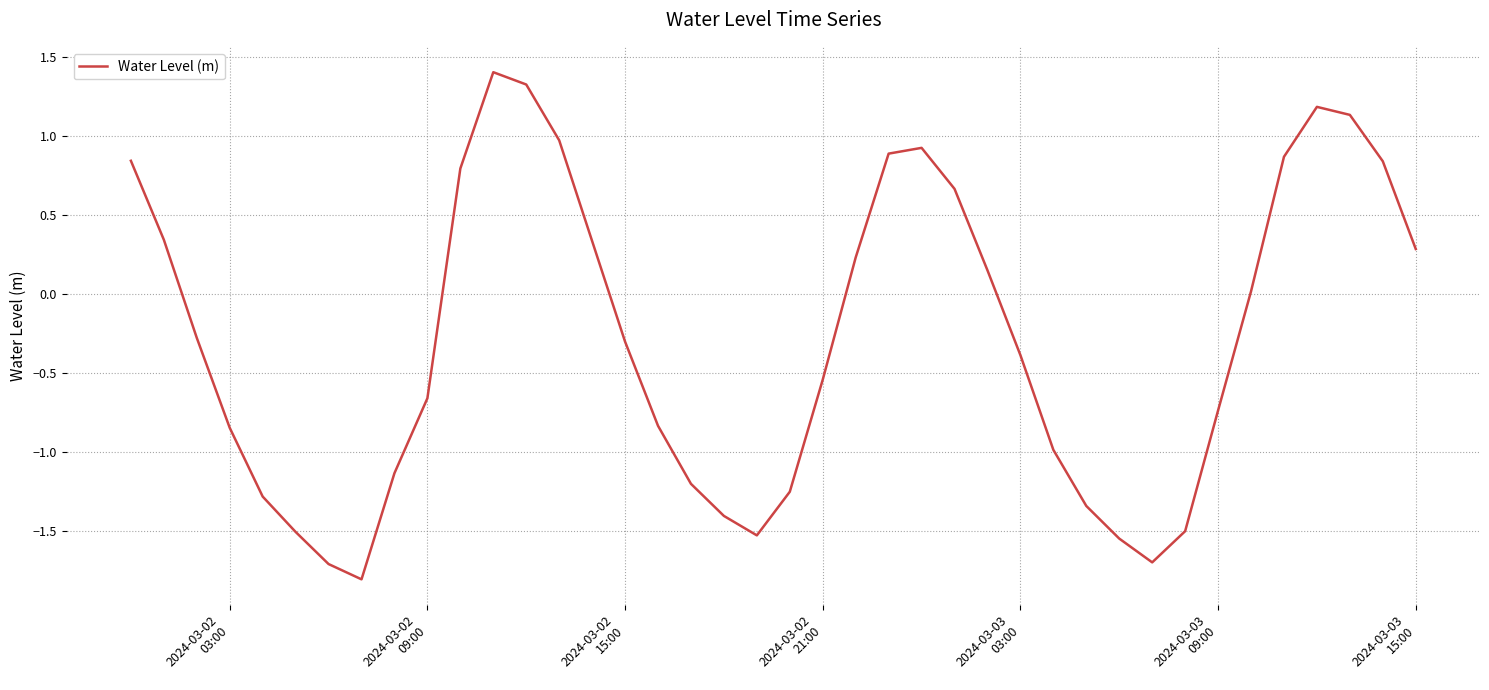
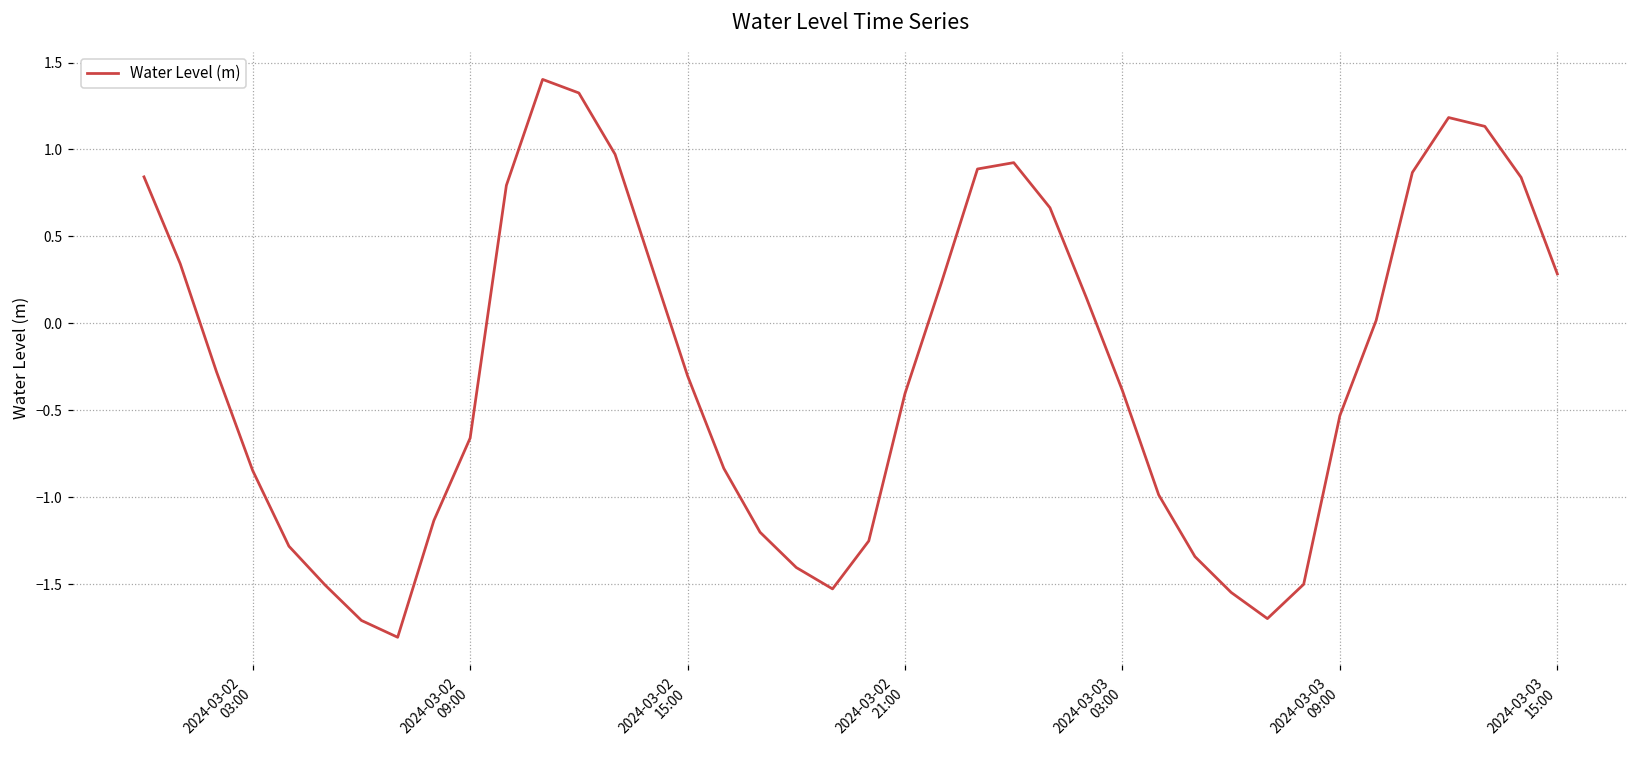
  {
    "2024-03-02 03:00": -0.85,
    "2024-03-02 09:00": -0.66,
    "2024-03-02 15:00": -0.30,
-   "2024-03-02 21:00": -0.54,
+   "2024-03-02 21:00": -0.40,
    "2024-03-03 03:00": -0.39,
-   "2024-03-03 09:00": -0.74,
+   "2024-03-03 09:00": -0.53,
    "2024-03-03 15:00": 0.28
  }
